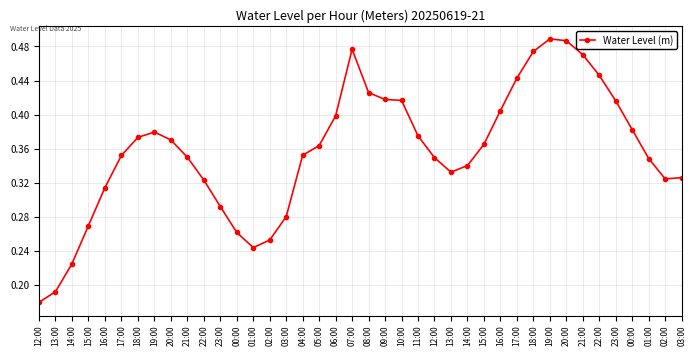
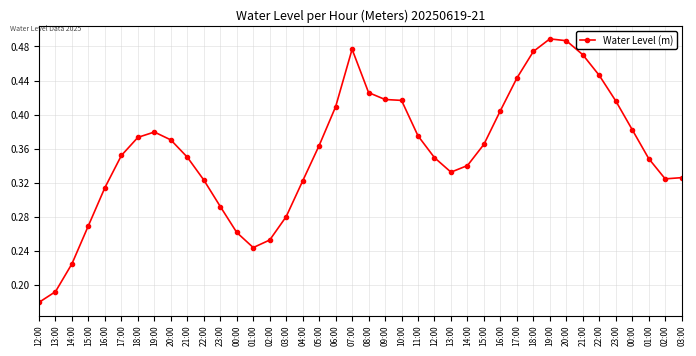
  {
-   "04:00": 0.35,
+   "04:00": 0.32,
    "05:00": 0.36,
-   "06:00": 0.40,
+   "06:00": 0.41,
    "07:00": 0.48,
    "08:00": 0.43,
    "09:00": 0.42,
    "10:00": 0.42,
    "11:00": 0.38
  }
